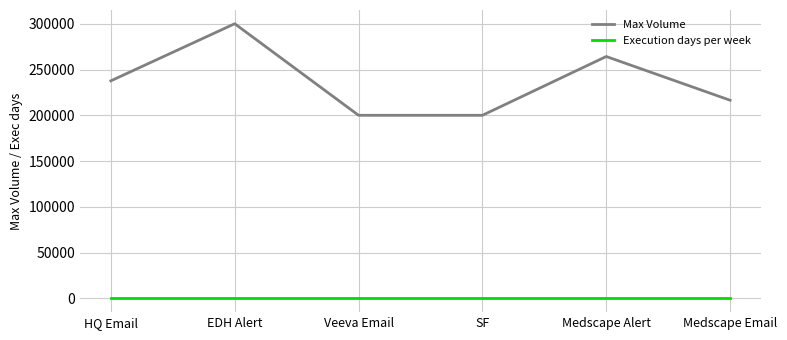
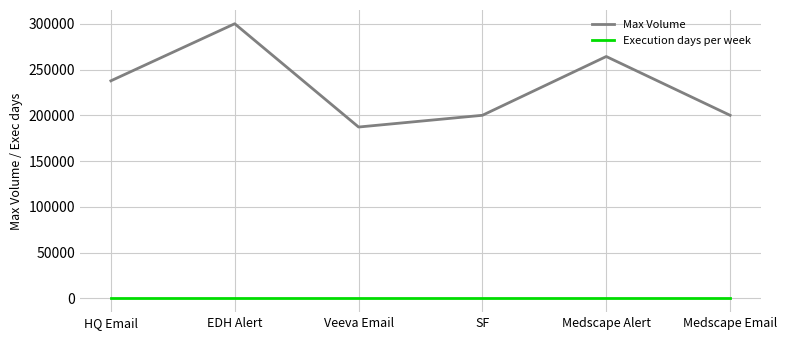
  {
    "Max Volume": {
      "HQ Email": 240000,
      "EDH Alert": 300000,
-     "Veeva Email": 200000,
+     "Veeva Email": 190000,
      "SF": 200000,
      "Medscape Alert": 260000,
-     "Medscape Email": 220000
+     "Medscape Email": 200000
    },
    "Execution days per week": {
      "HQ Email": 0,
      "EDH Alert": 0,
      "Veeva Email": 0,
      "SF": 0,
      "Medscape Alert": 0,
      "Medscape Email": 0
    }
  }
